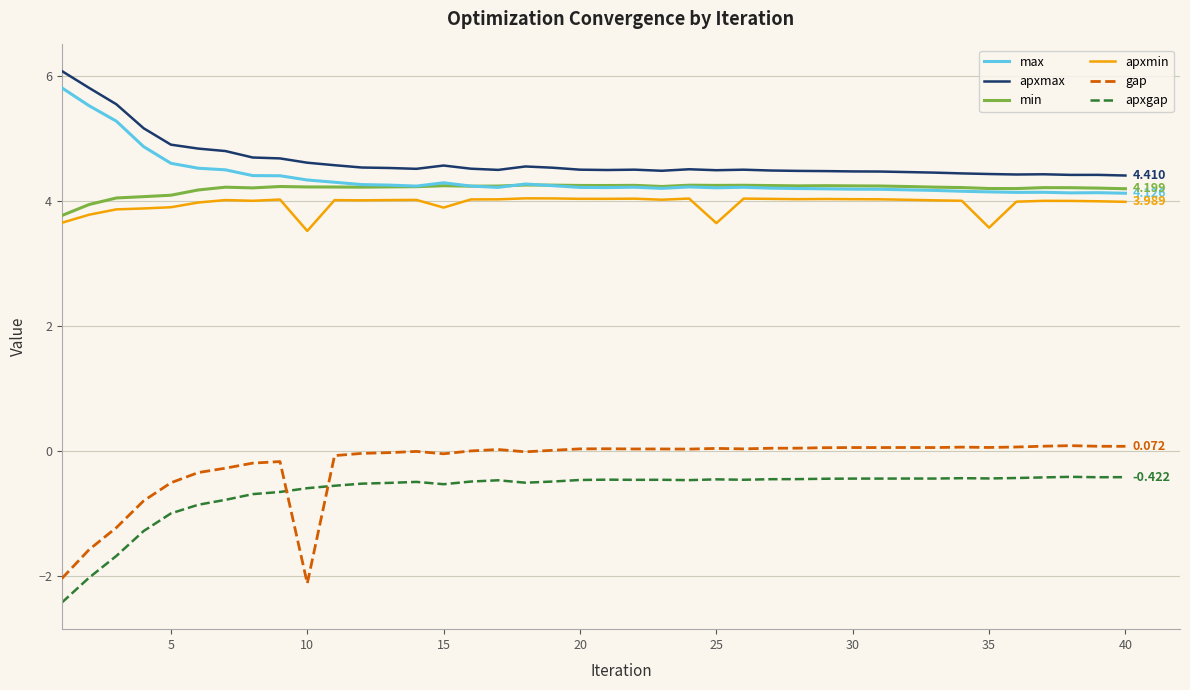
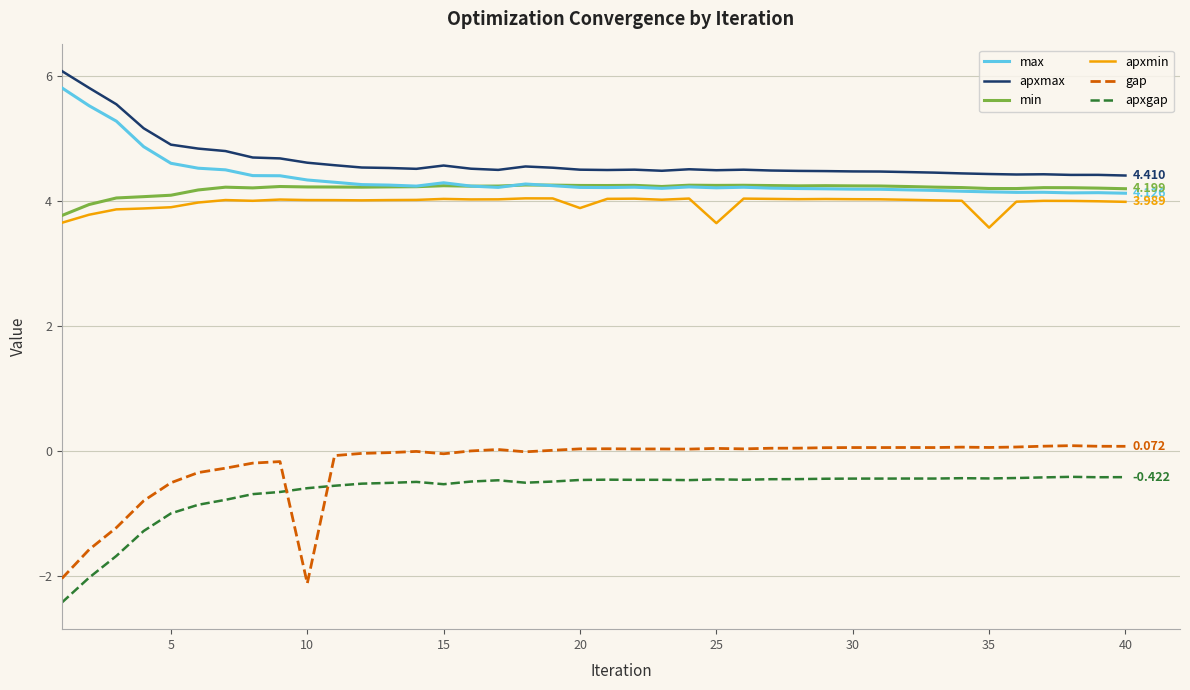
  {
    "max": {
      "5": 4.6,
      "10": 4.3,
      "15": 4.3,
      "30": 4.2,
      "35": 4.1
    },
    "apxmax": {
      "40": 4.410
    },
    "min": {
      "5": 4.1,
      "10": 4.2,
      "15": 4.2,
      "30": 4.2,
      "35": 4.2
    },
    "apxmin": {
      "5": 3.9,
-     "10": 3.5,
-     "15": 3.9,
-     "20": 4.0,
+     "10": 4.0,
+     "15": 4.0,
+     "20": 3.9,
      "25": 3.6,
      "30": 4.0,
      "35": 3.6
    },
    "gap": {
      "40": 0.072
    },
    "apxgap": {
      "40": -0.422
    }
  }
